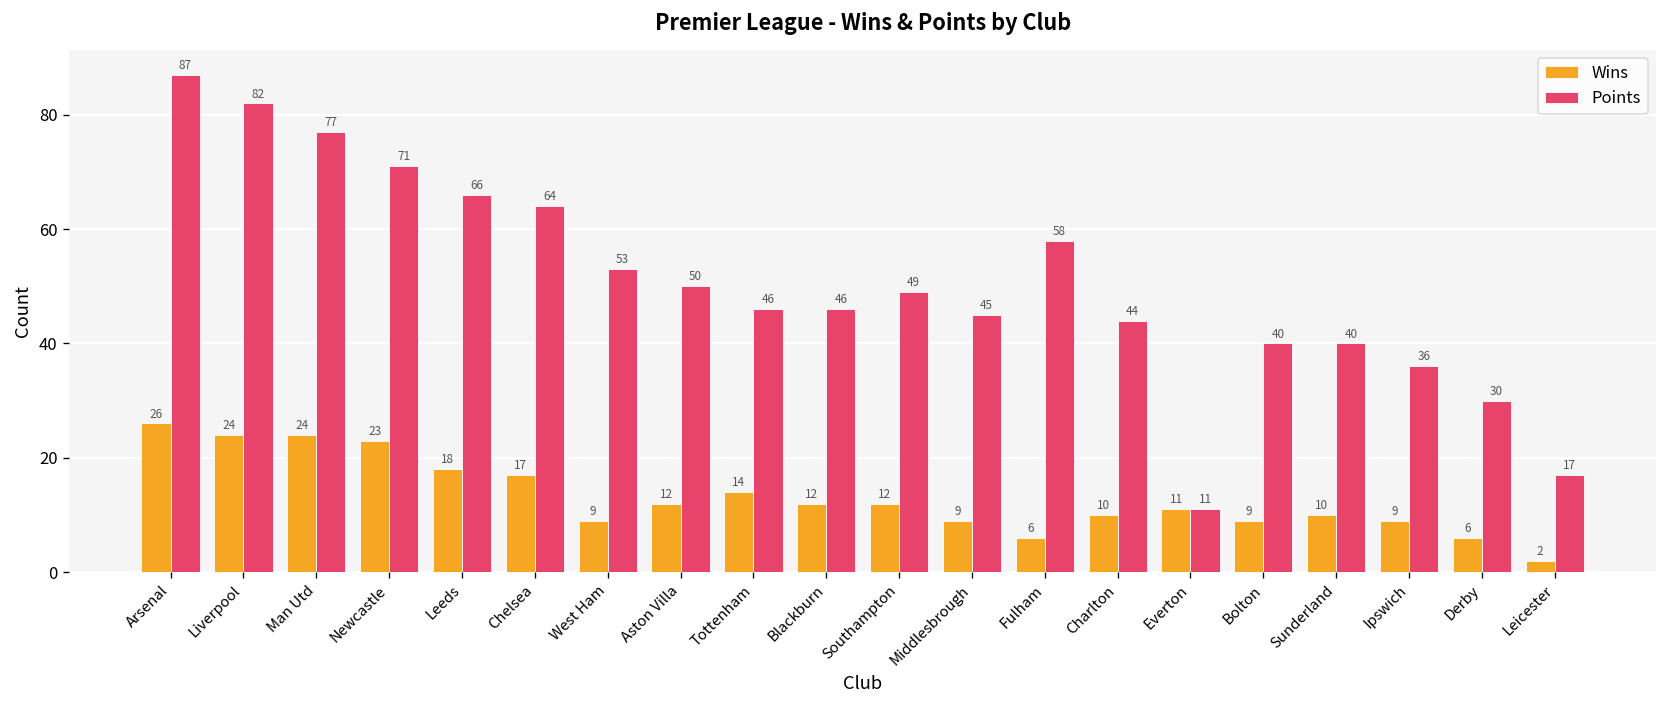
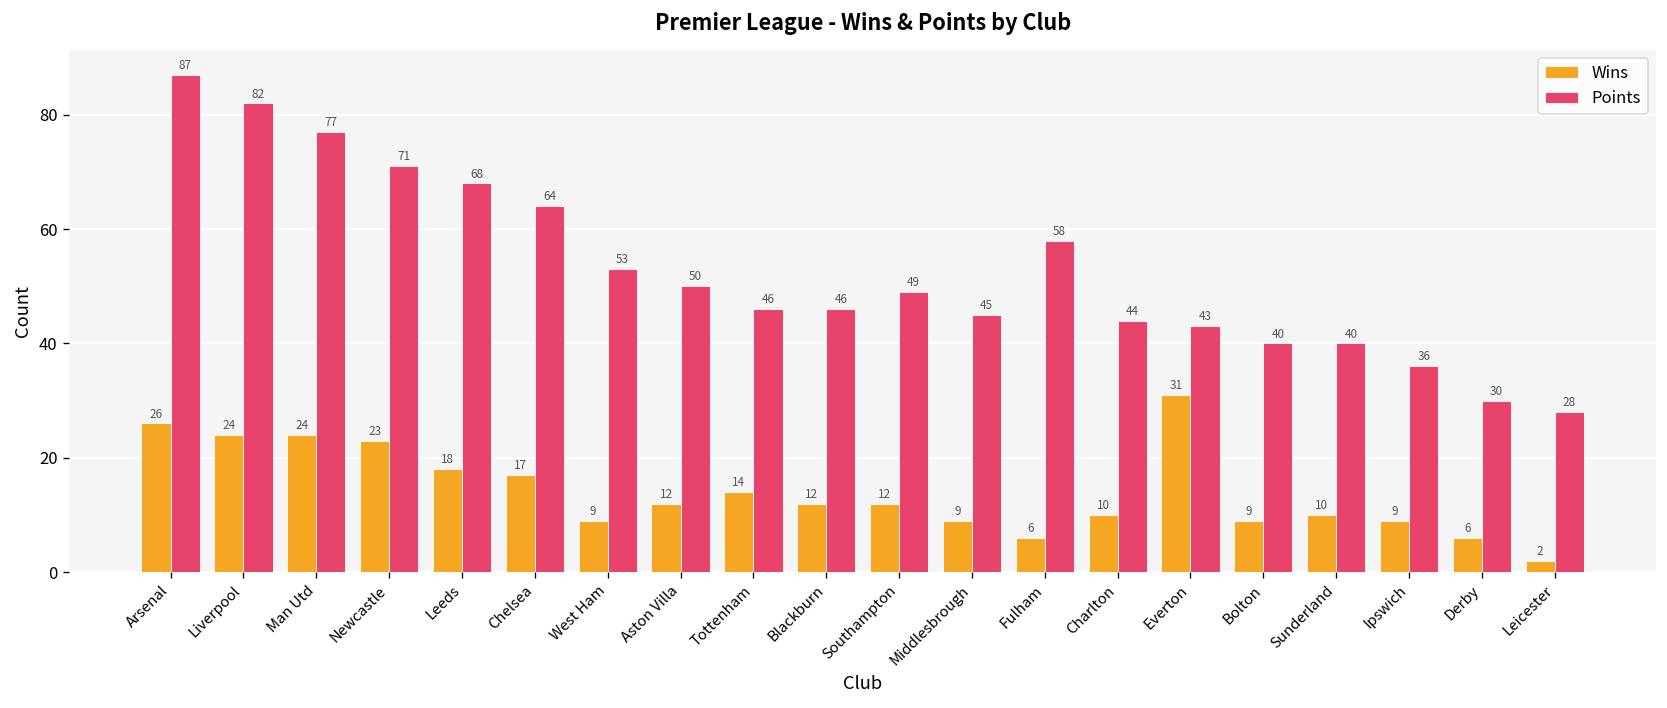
  {
    "Wins": {
      "Arsenal": 26,
      "Liverpool": 24,
      "Man Utd": 24,
      "Newcastle": 23,
      "Leeds": 18,
      "Chelsea": 17,
      "West Ham": 9,
      "Aston Villa": 12,
      "Tottenham": 14,
      "Blackburn": 12,
      "Southampton": 12,
      "Middlesbrough": 9,
      "Fulham": 6,
      "Charlton": 10,
-     "Everton": 11,
+     "Everton": 31,
      "Bolton": 9,
      "Sunderland": 10,
      "Ipswich": 9,
      "Derby": 6,
      "Leicester": 2
    },
    "Points": {
      "Arsenal": 87,
      "Liverpool": 82,
      "Man Utd": 77,
      "Newcastle": 71,
-     "Leeds": 66,
+     "Leeds": 68,
      "Chelsea": 64,
      "West Ham": 53,
      "Aston Villa": 50,
      "Tottenham": 46,
      "Blackburn": 46,
      "Southampton": 49,
      "Middlesbrough": 45,
      "Fulham": 58,
      "Charlton": 44,
-     "Everton": 11,
+     "Everton": 43,
      "Bolton": 40,
      "Sunderland": 40,
      "Ipswich": 36,
      "Derby": 30,
-     "Leicester": 17
+     "Leicester": 28
    }
  }
